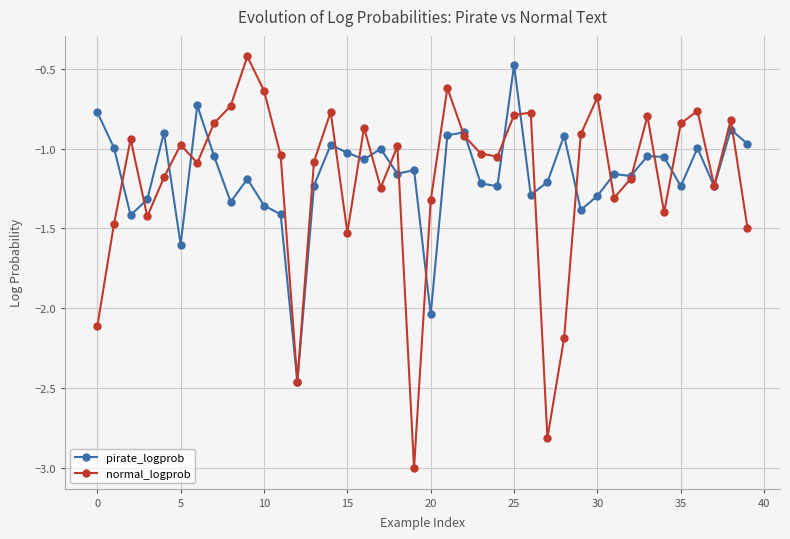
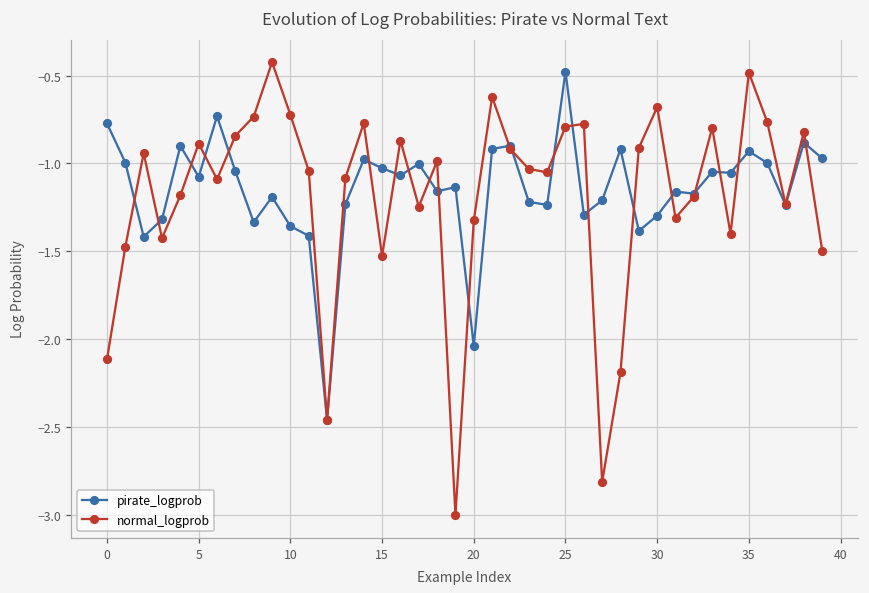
  {
    "pirate_logprob": {
      "0": -0.77,
-     "5": -1.60,
+     "5": -1.08,
      "10": -1.36,
      "15": -1.03,
      "20": -2.04,
      "25": -0.48,
      "30": -1.30,
-     "35": -1.24
+     "35": -0.93
    },
    "normal_logprob": {
      "0": -2.11,
-     "5": -0.98,
-     "10": -0.64,
+     "5": -0.89,
+     "10": -0.72,
      "15": -1.53,
      "20": -1.32,
      "25": -0.79,
      "30": -0.68,
-     "35": -0.84
+     "35": -0.48
    }
  }
